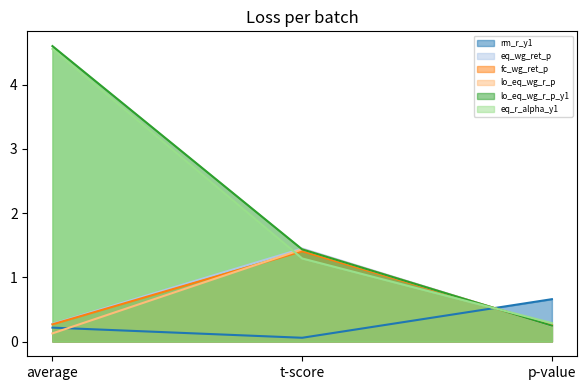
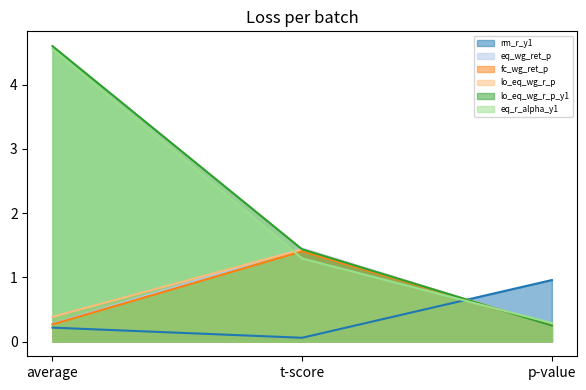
  {
    "rm_r_y1": {
      "average": 0.2,
      "t-score": 0.1,
-     "p-value": 0.7
+     "p-value": 1.0
    },
    "lo_eq_wg_r_p": {
-     "average": 0.1
+     "average": 0.4
    },
    "lo_eq_wg_r_p_y1": {
      "average": 4.6
    },
    "eq_r_alpha_y1": {
      "average": 4.6,
      "t-score": 1.3
    }
  }
